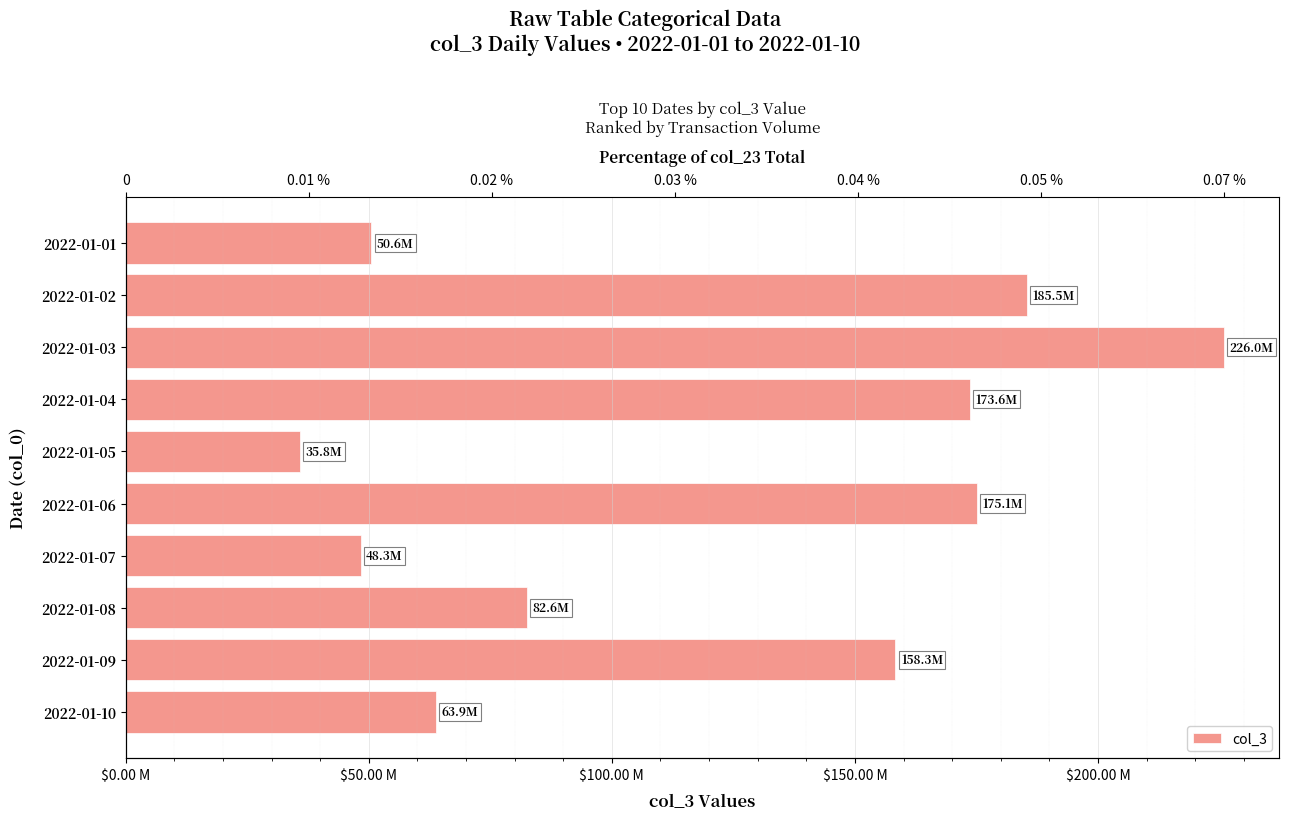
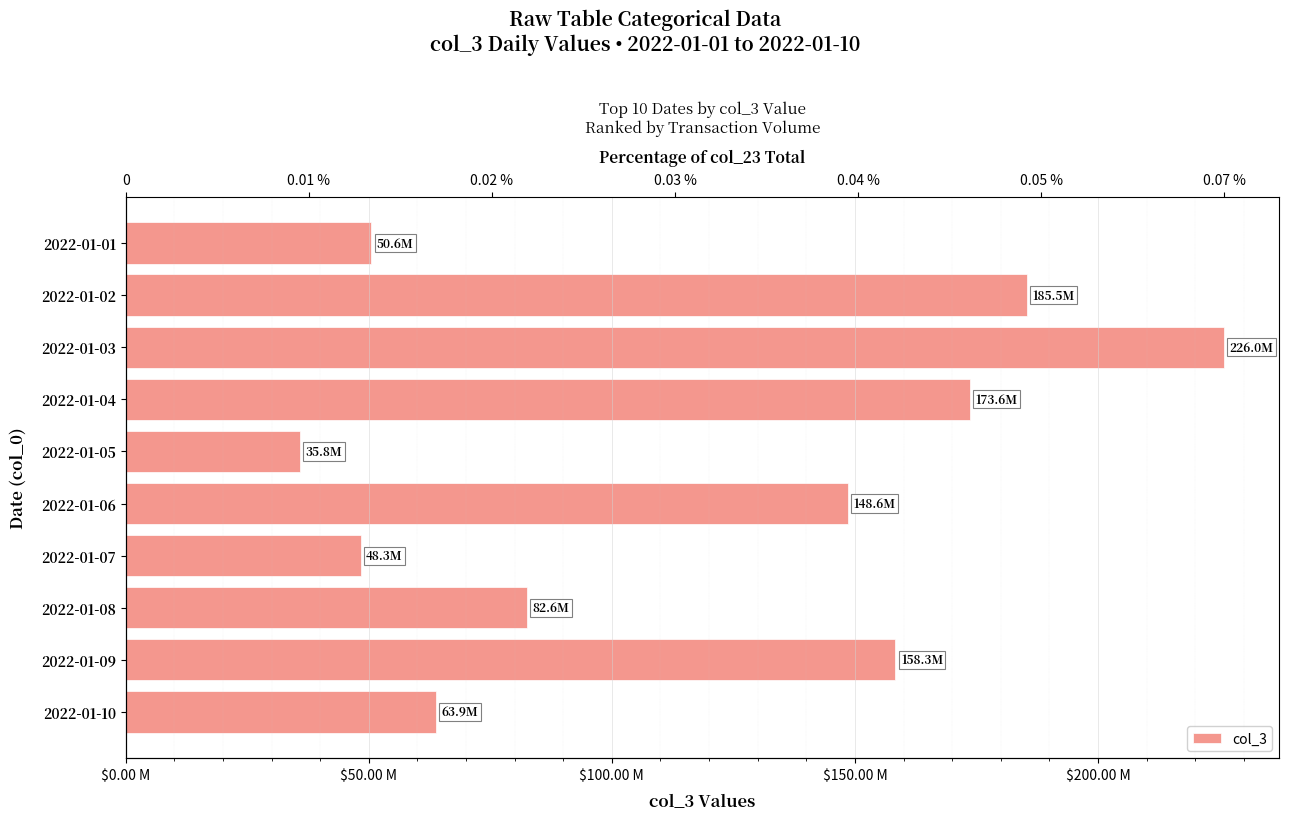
  {
-   "2022-01-06": "175.1M"
+   "2022-01-06": "148.6M"
  }
